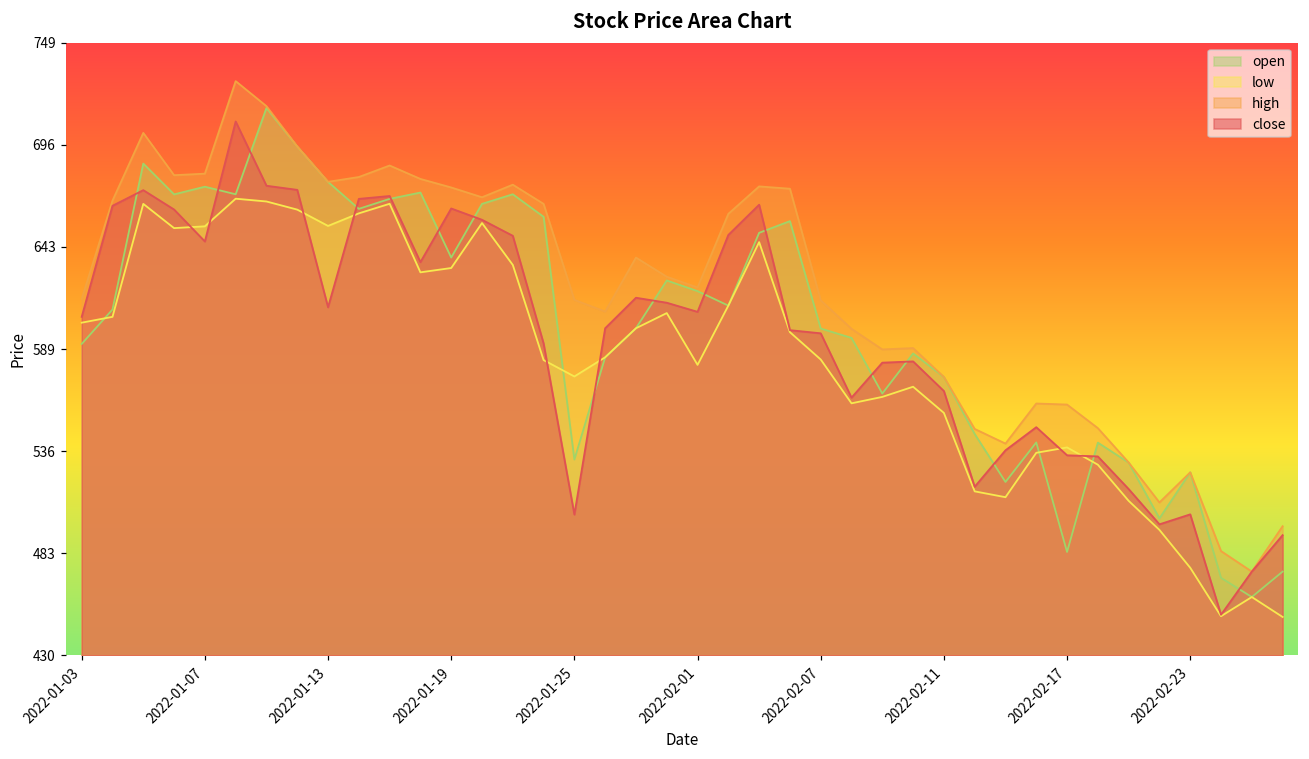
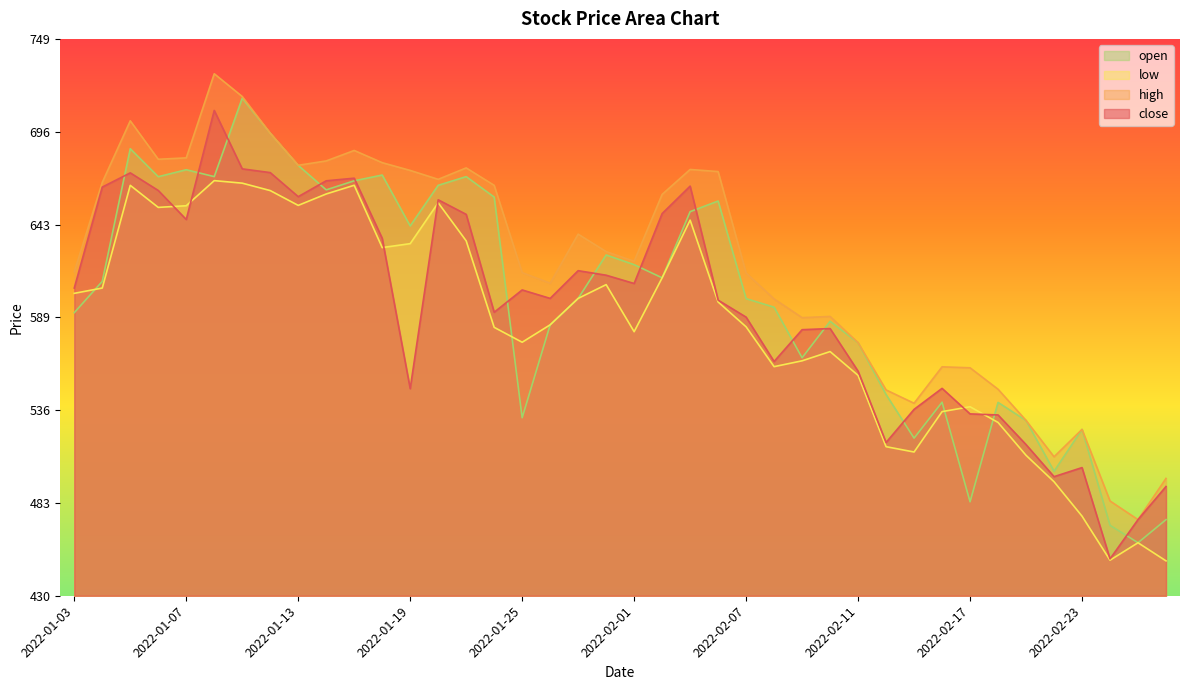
  {
    "open": {
      "2022-01-03": 592,
      "2022-01-07": 674,
-     "2022-01-19": 637,
+     "2022-01-19": 642,
      "2022-01-25": 532,
      "2022-02-01": 620,
      "2022-02-07": 600,
      "2022-02-17": 484
    },
    "close": {
      "2022-01-03": 606,
      "2022-01-07": 645,
-     "2022-01-13": 611,
-     "2022-01-19": 663,
-     "2022-01-25": 503,
+     "2022-01-13": 659,
+     "2022-01-19": 548,
+     "2022-01-25": 605,
      "2022-02-01": 609,
-     "2022-02-07": 598,
-     "2022-02-11": 567,
+     "2022-02-07": 589,
+     "2022-02-11": 558,
      "2022-02-17": 534,
      "2022-02-23": 503
    }
  }
